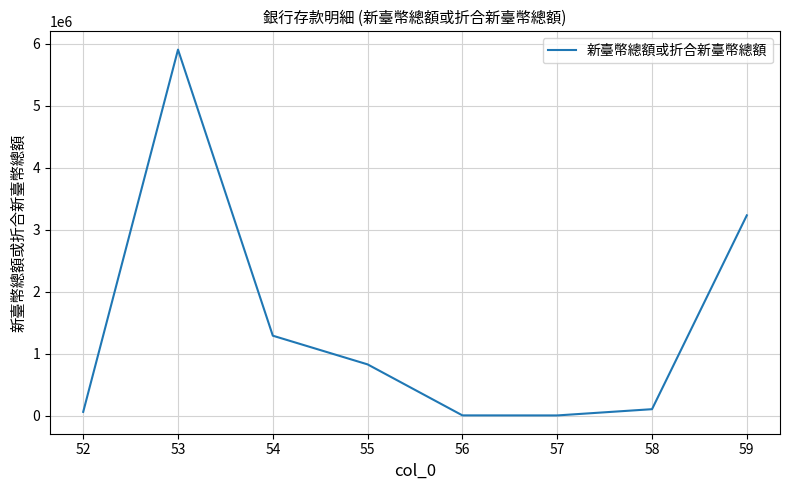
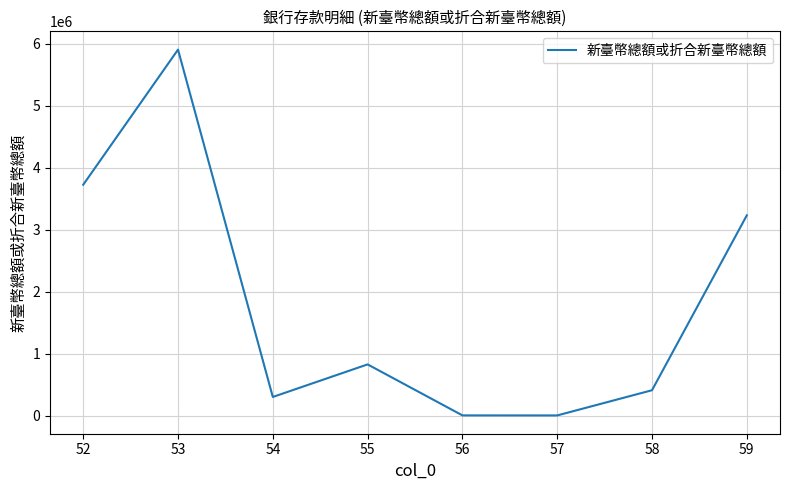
  {
-   "52": 100000,
+   "52": 3700000,
    "53": 5900000,
-   "54": 1300000,
+   "54": 300000,
    "55": 800000,
    "56": 0,
    "57": 0,
-   "58": 100000,
+   "58": 400000,
    "59": 3200000
  }
